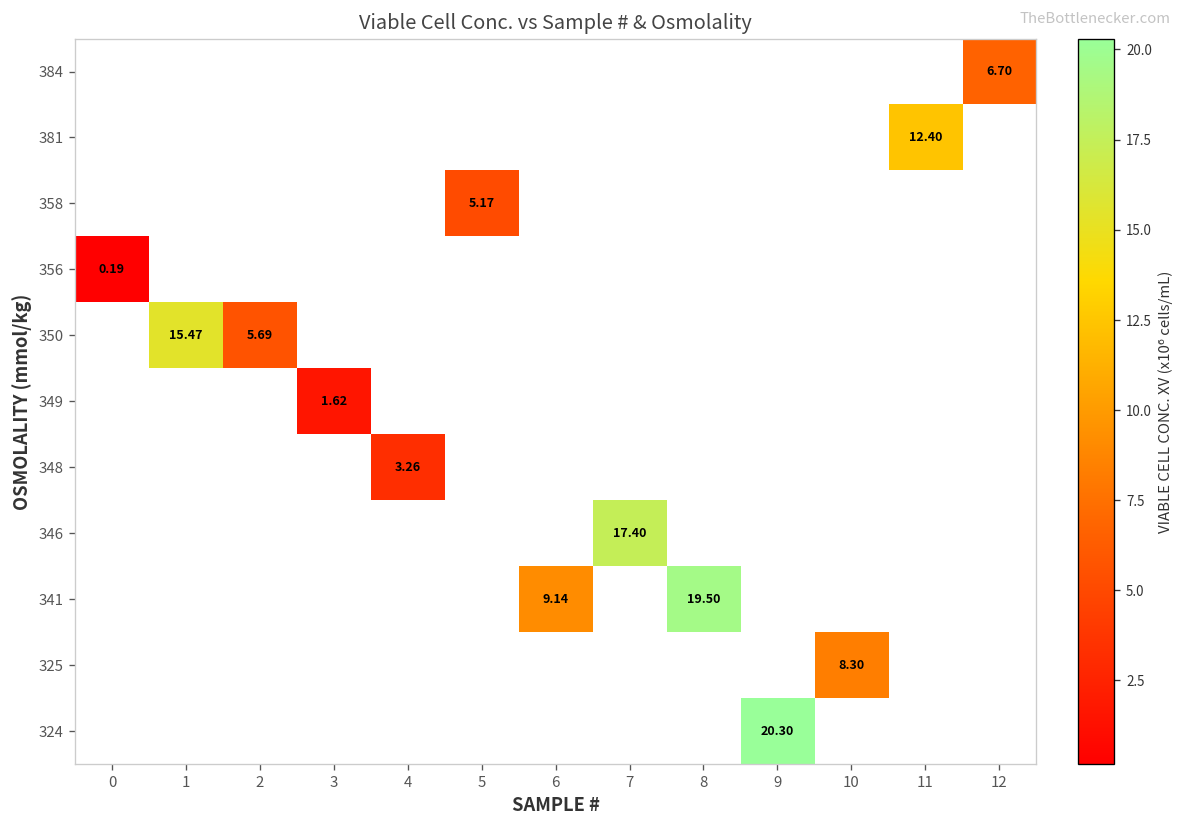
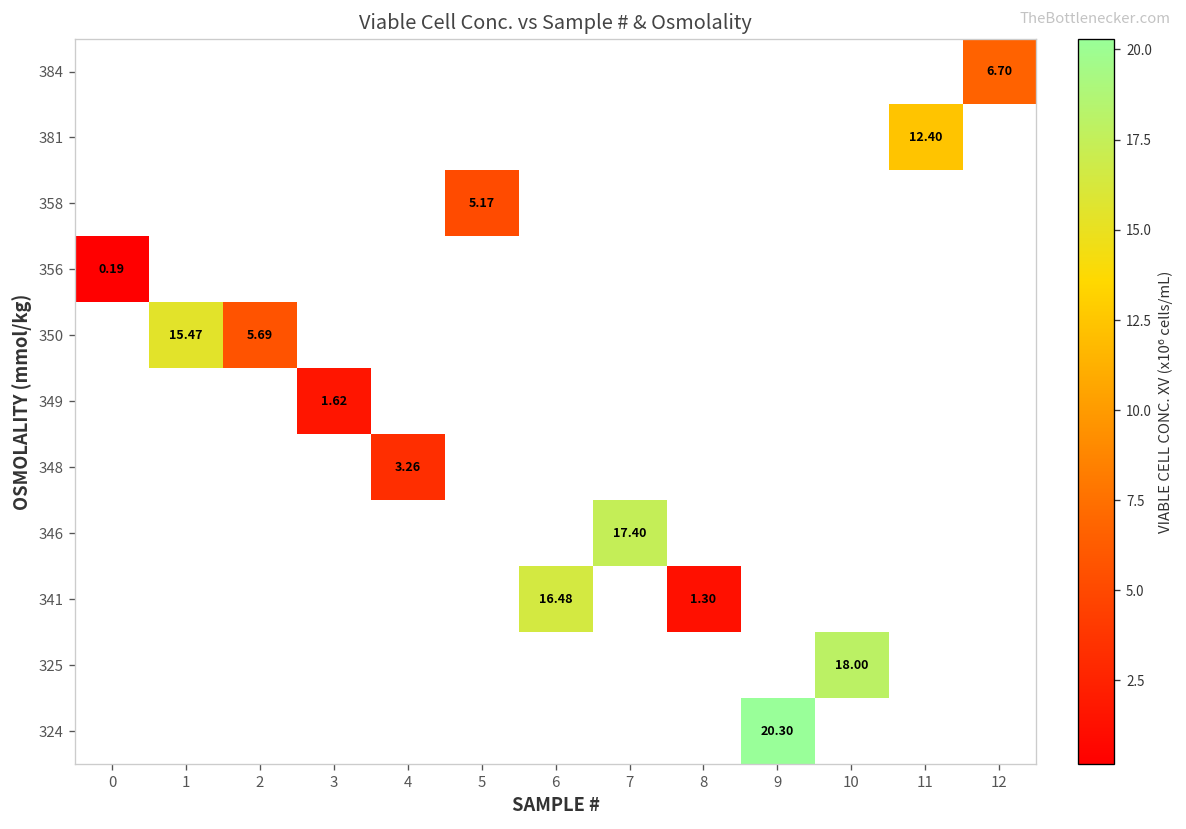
  {
    "384": {
      "12": 6.70
    },
    "381": {
      "11": 12.40
    },
    "358": {
      "5": 5.17
    },
    "356": {
      "0": 0.19
    },
    "350": {
      "1": 15.47,
      "2": 5.69
    },
    "349": {
      "3": 1.62
    },
    "348": {
      "4": 3.26
    },
    "346": {
      "7": 17.40
    },
    "341": {
-     "6": 9.14,
-     "8": 19.50
+     "6": 16.48,
+     "8": 1.30
    },
    "325": {
-     "10": 8.30
+     "10": 18.00
    },
    "324": {
      "9": 20.30
    }
  }
